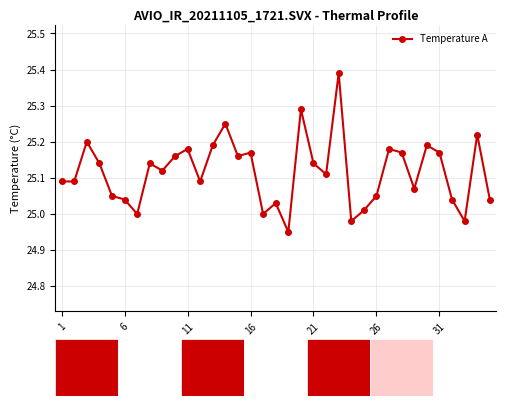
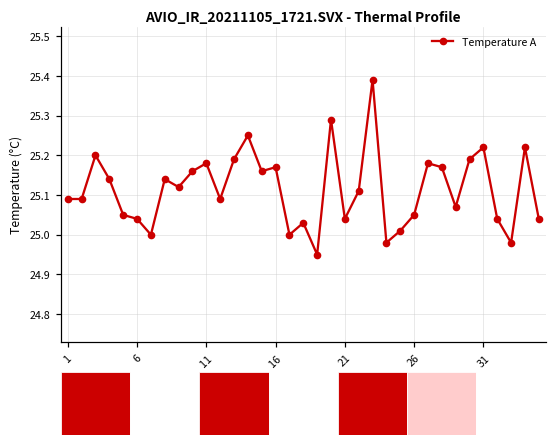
  {
    "AVIO_IR_20211105_1721.SVX - Thermal Profile": {
      "1": 25.09,
      "6": 25.04,
      "11": 25.18,
      "16": 25.17,
-     "21": 25.14,
+     "21": 25.04,
      "26": 25.05,
-     "31": 25.17
+     "31": 25.22
    }
  }
